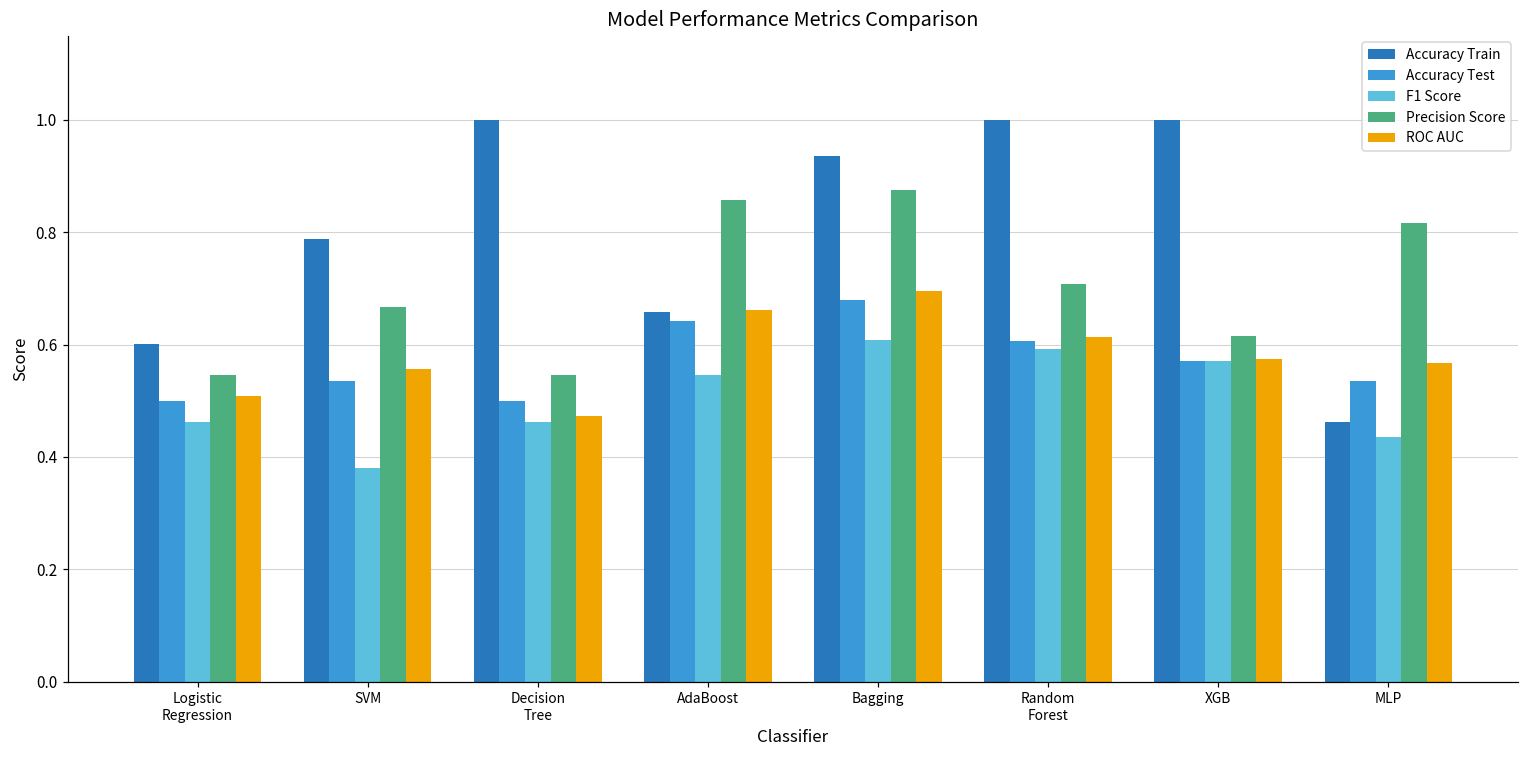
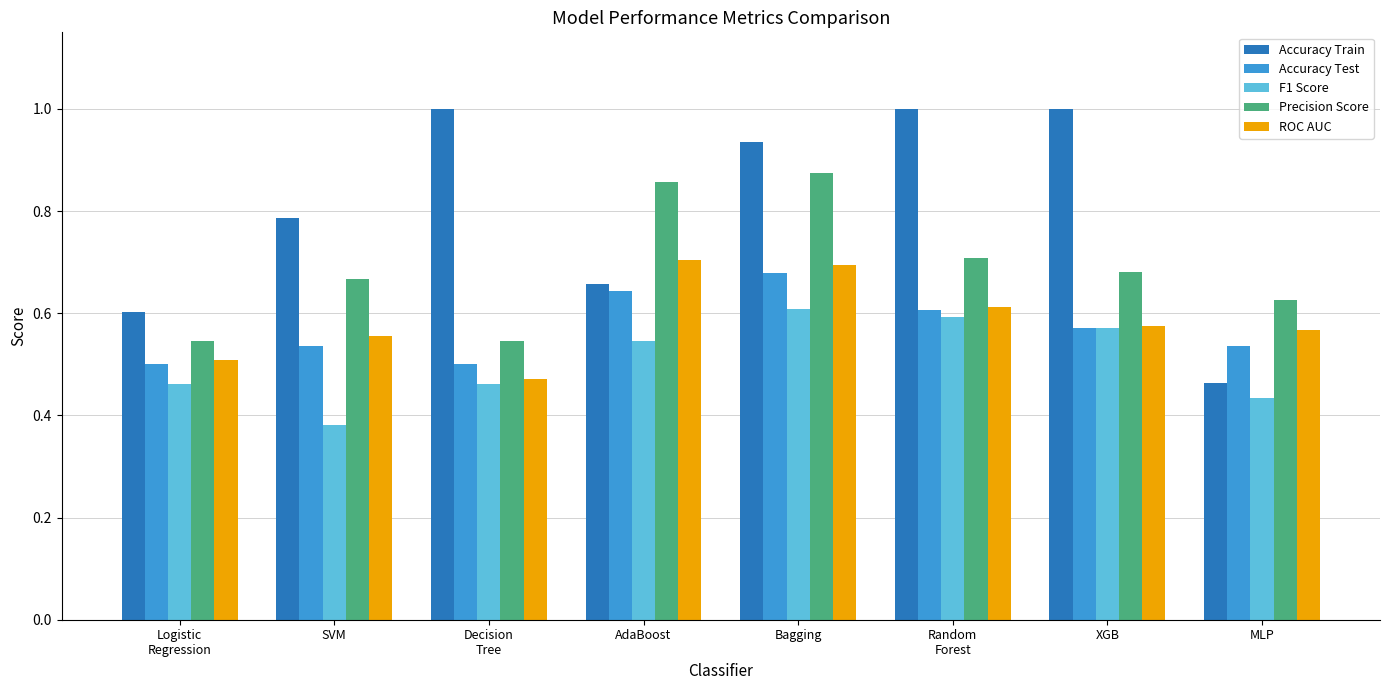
  {
    "Precision Score": {
      "Logistic Regression": 0.55,
      "SVM": 0.67,
      "Decision Tree": 0.55,
      "AdaBoost": 0.86,
      "Bagging": 0.88,
      "Random Forest": 0.71,
-     "XGB": 0.62,
-     "MLP": 0.82
+     "XGB": 0.68,
+     "MLP": 0.63
    },
    "ROC AUC": {
      "Logistic Regression": 0.51,
      "SVM": 0.56,
      "Decision Tree": 0.47,
-     "AdaBoost": 0.66,
+     "AdaBoost": 0.70,
      "Bagging": 0.69,
      "Random Forest": 0.61,
      "XGB": 0.57,
      "MLP": 0.57
    }
  }
